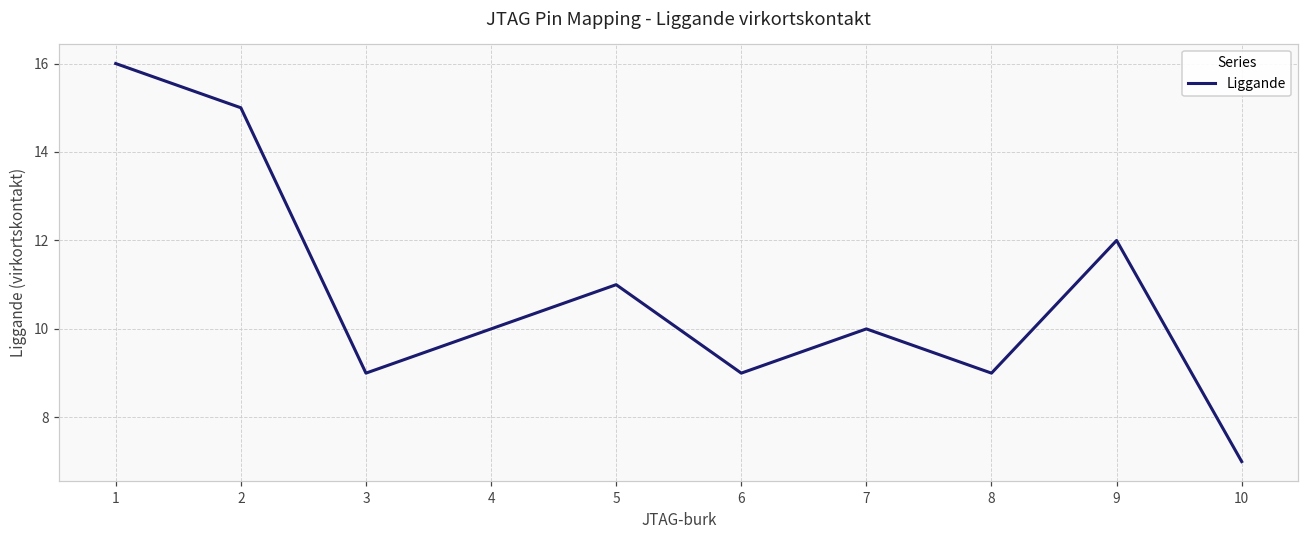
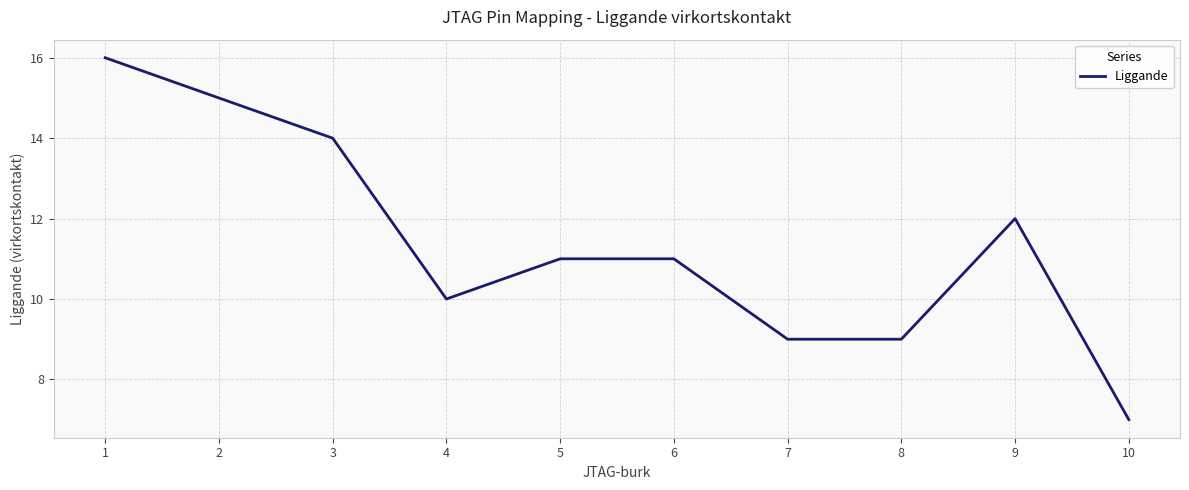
  {
    "1": 16,
    "2": 15,
-   "3": 9,
+   "3": 14,
    "4": 10,
    "5": 11,
-   "6": 9,
-   "7": 10,
+   "6": 11,
+   "7": 9,
    "8": 9,
    "9": 12,
    "10": 7
  }
